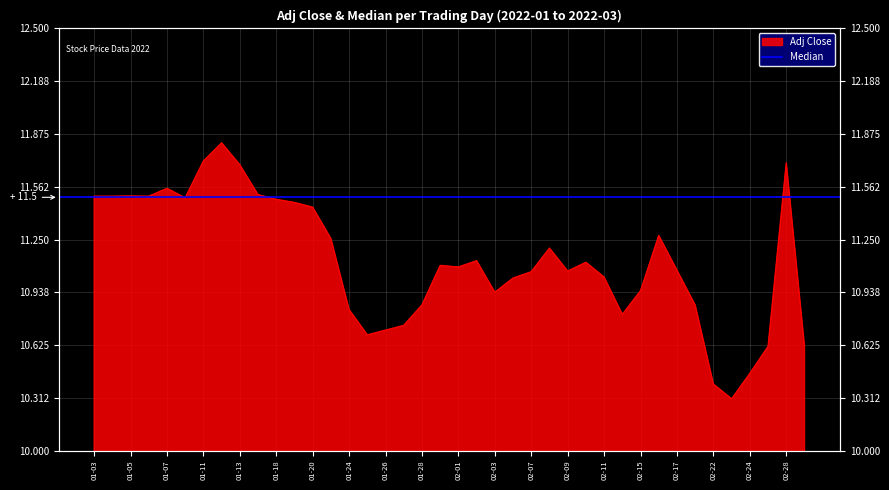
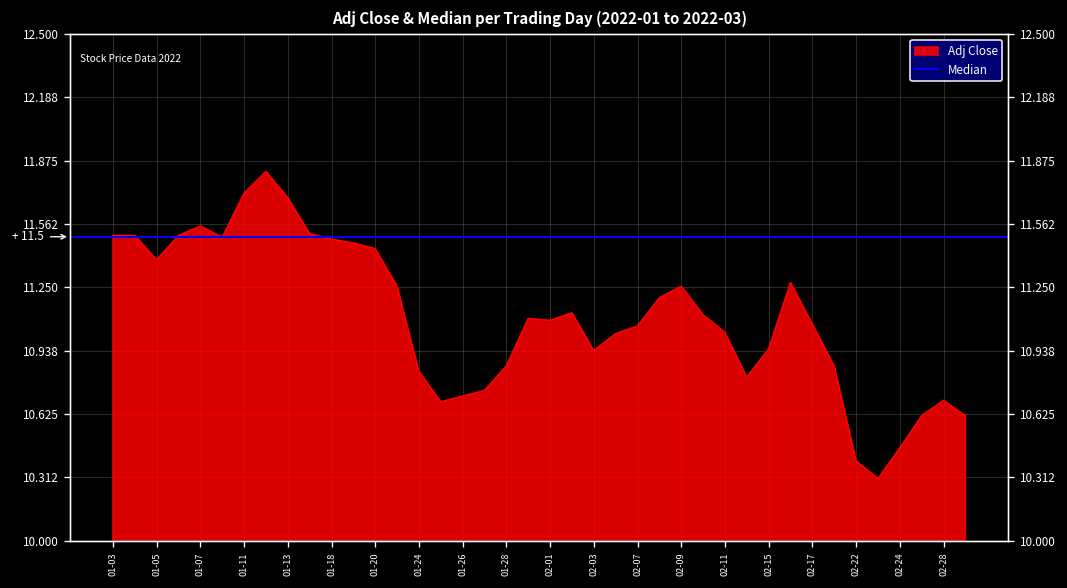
  {
    "01-03": 11.51,
-   "01-05": 11.51,
+   "01-05": 11.39,
    "01-07": 11.55,
    "01-11": 11.71,
    "01-13": 11.69,
    "01-18": 11.49,
    "01-20": 11.44,
    "01-24": 10.83,
    "01-26": 10.71,
    "01-28": 10.86,
    "02-01": 11.09,
    "02-03": 10.94,
    "02-07": 11.06,
-   "02-09": 11.06,
+   "02-09": 11.26,
    "02-11": 11.03,
    "02-15": 10.95,
    "02-17": 11.07,
    "02-22": 10.39,
    "02-24": 10.46,
-   "02-28": 11.70
+   "02-28": 10.69
  }
